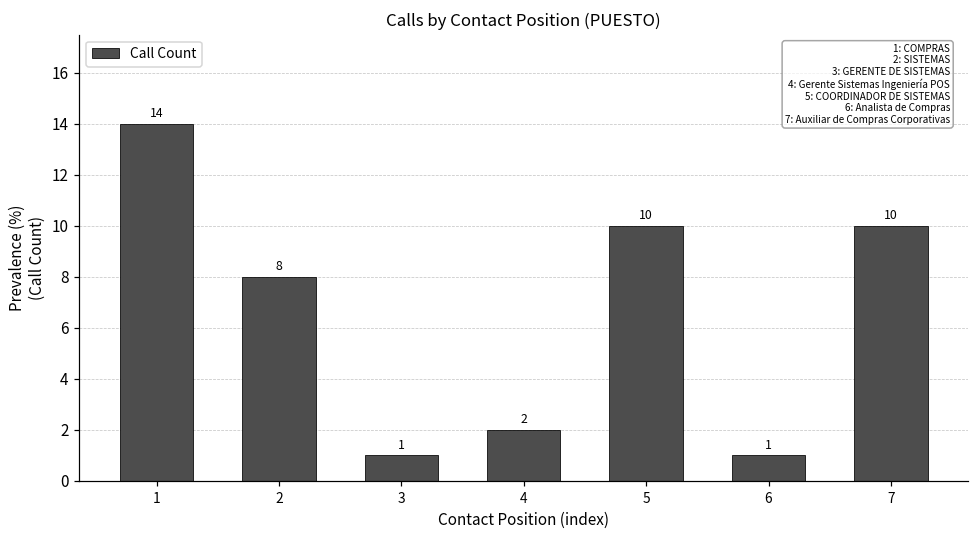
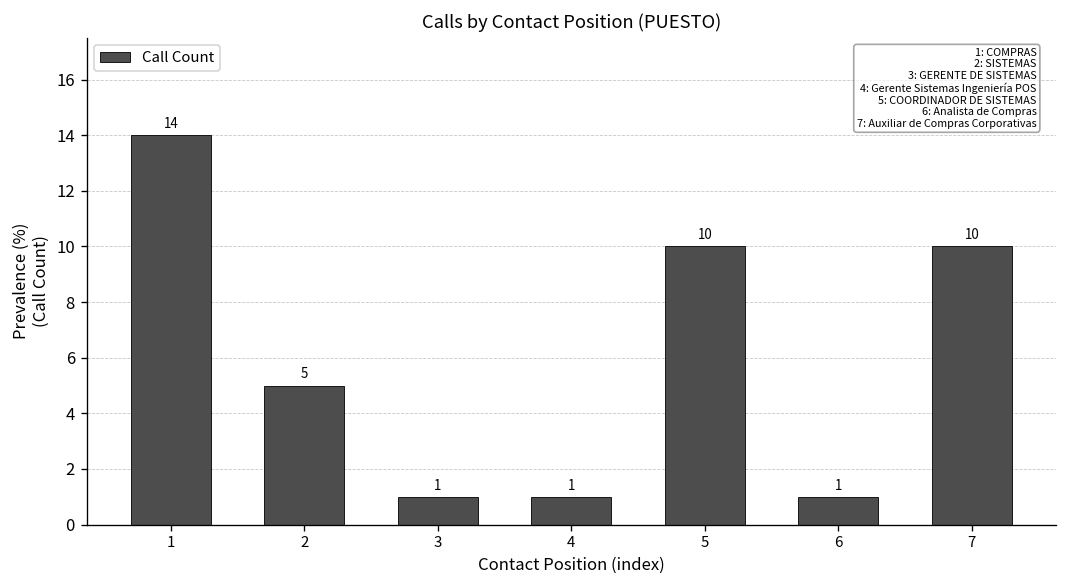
  {
    "1": 14,
-   "2": 8,
+   "2": 5,
    "3": 1,
-   "4": 2,
+   "4": 1,
    "5": 10,
    "6": 1,
    "7": 10
  }
